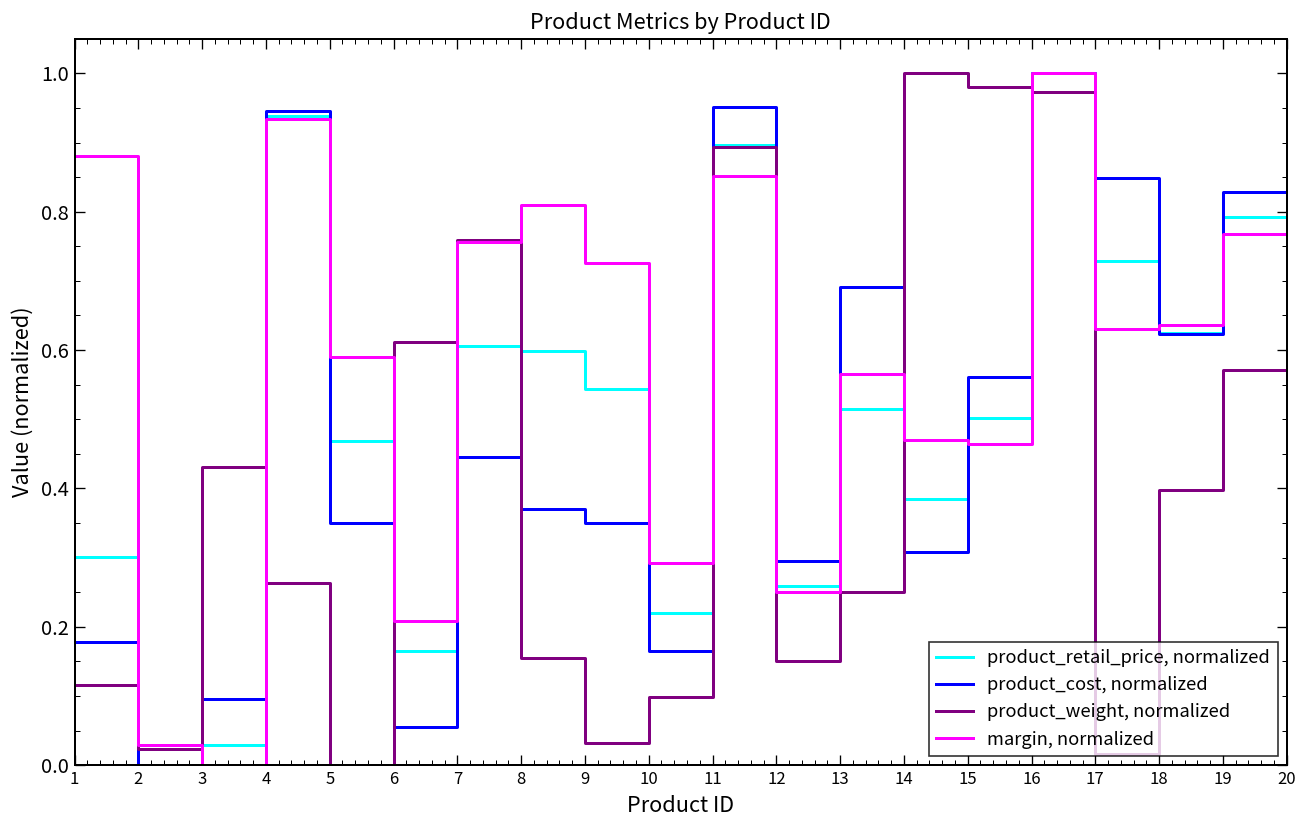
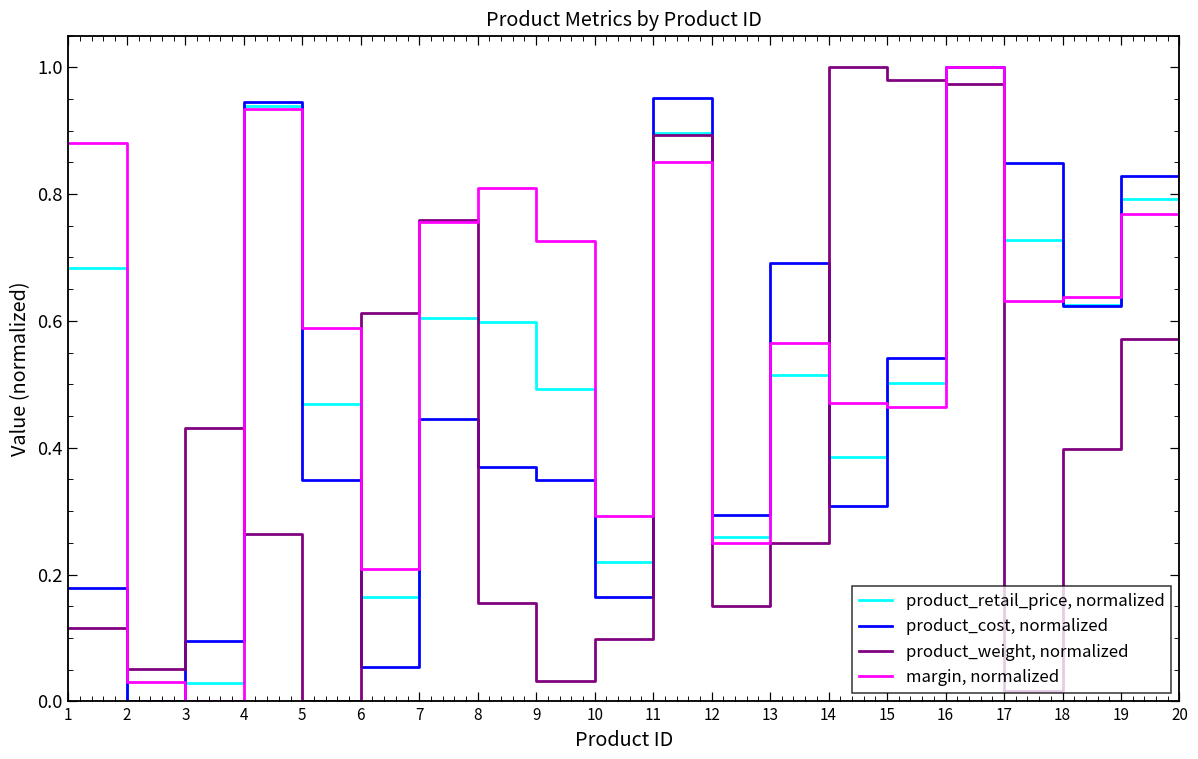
  {
    "product_retail_price, normalized": {
-     "1": 0.30,
+     "1": 0.68,
      "3": 0.03,
      "5": 0.47,
      "6": 0.17,
      "7": 0.61,
      "8": 0.60,
-     "9": 0.54,
+     "9": 0.49,
      "10": 0.22,
      "12": 0.26,
      "13": 0.51,
      "14": 0.39,
      "15": 0.50,
      "17": 0.73,
      "19": 0.79,
      "20": 0.66
    },
    "product_cost, normalized": {
      "1": 0.18,
      "3": 0.10,
      "4": 0.95,
      "5": 0.35,
      "6": 0.05,
      "7": 0.45,
      "8": 0.37,
      "9": 0.35,
      "10": 0.16,
      "11": 0.95,
      "12": 0.29,
      "13": 0.69,
      "14": 0.31,
-     "15": 0.56,
+     "15": 0.54,
      "17": 0.85,
      "19": 0.83,
      "20": 0.45
    },
    "product_weight, normalized": {
      "1": 0.12,
-     "2": 0.02,
+     "2": 0.05,
      "3": 0.43,
      "4": 0.26,
      "5": 0.00,
      "6": 0.61,
      "8": 0.15,
      "9": 0.03,
      "10": 0.10,
      "12": 0.15,
      "13": 0.25,
      "14": 1.00,
      "15": 0.98,
      "16": 0.97,
      "18": 0.40,
      "19": 0.57,
      "20": 0.98
    },
    "margin, normalized": {
      "1": 0.88,
      "2": 0.03,
      "3": 0.00,
      "5": 0.59,
      "6": 0.21,
      "8": 0.81,
      "9": 0.73,
      "10": 0.29,
      "11": 0.85,
      "12": 0.25,
      "13": 0.57,
      "14": 0.47,
      "15": 0.46,
      "17": 0.63,
      "18": 0.64,
      "19": 0.77,
      "20": 0.85
    }
  }
